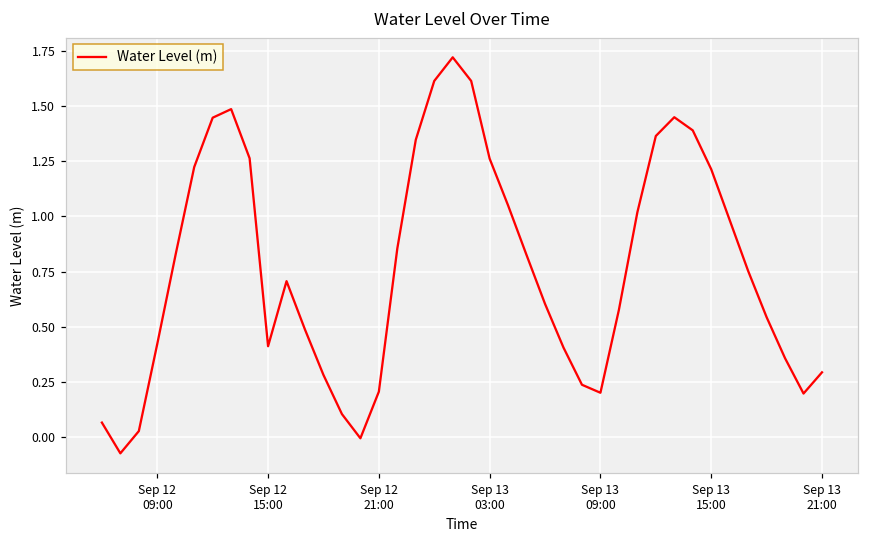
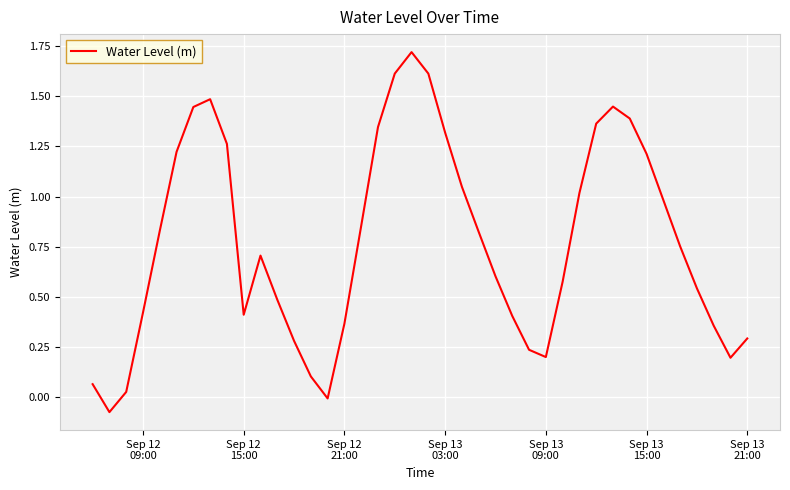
  {
    "Sep 12 09:00": 0.42,
    "Sep 12 15:00": 0.41,
-   "Sep 12 21:00": 0.21,
-   "Sep 13 03:00": 1.26,
+   "Sep 12 21:00": 0.37,
+   "Sep 13 03:00": 1.32,
    "Sep 13 09:00": 0.20,
    "Sep 13 15:00": 1.21,
    "Sep 13 21:00": 0.29
  }
